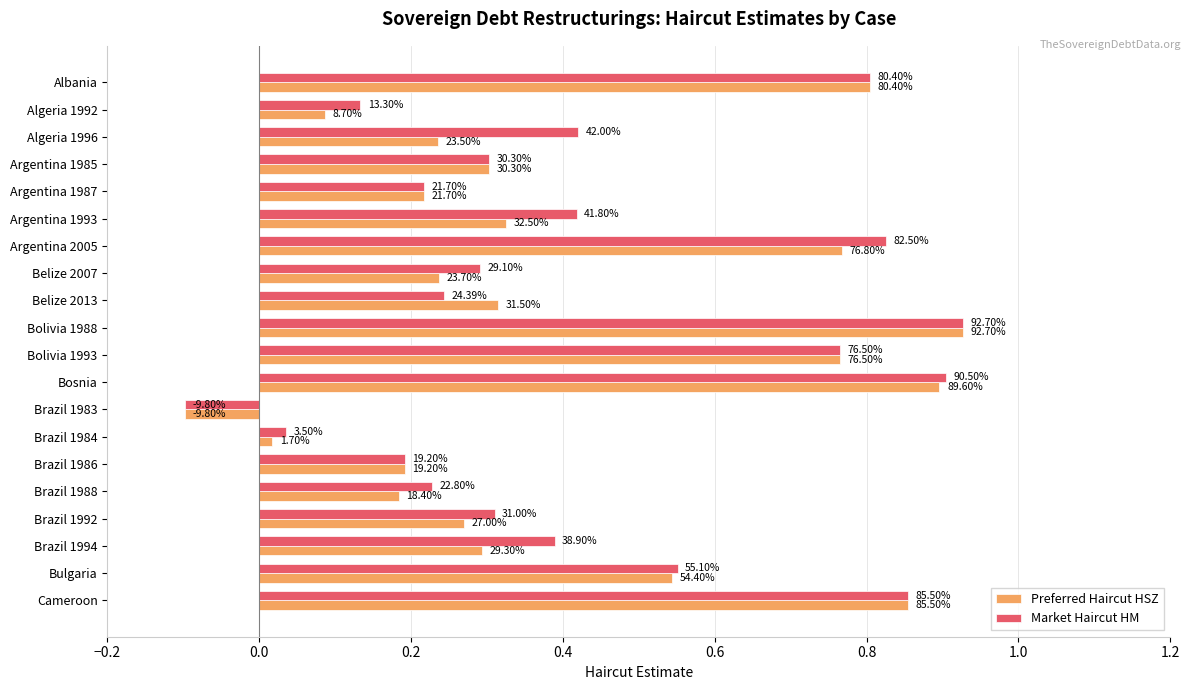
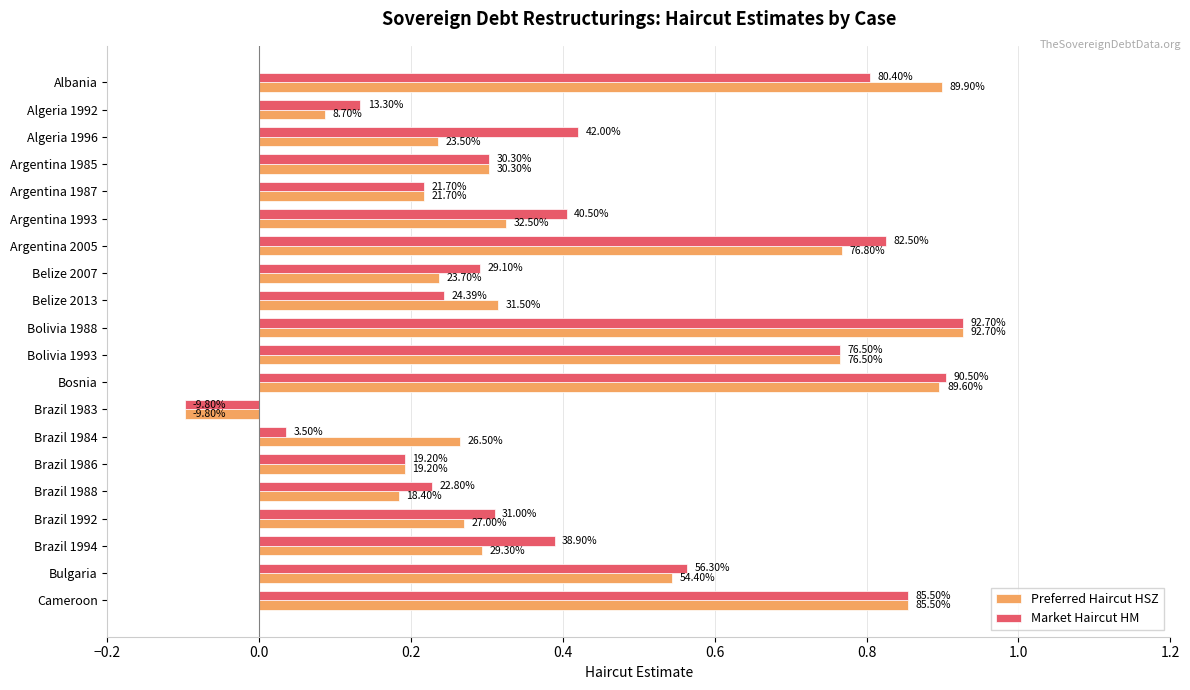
  {
    "Preferred Haircut HSZ": {
-     "Albania": "80.40%",
+     "Albania": "89.90%",
      "Algeria 1992": "8.70%",
      "Algeria 1996": "23.50%",
      "Argentina 1985": "30.30%",
      "Argentina 1987": "21.70%",
      "Argentina 1993": "32.50%",
      "Argentina 2005": "76.80%",
      "Belize 2007": "23.70%",
      "Belize 2013": "31.50%",
      "Bolivia 1988": "92.70%",
      "Bolivia 1993": "76.50%",
      "Bosnia": "89.60%",
      "Brazil 1983": "-9.80%",
-     "Brazil 1984": "1.70%",
+     "Brazil 1984": "26.50%",
      "Brazil 1986": "19.20%",
      "Brazil 1988": "18.40%",
      "Brazil 1992": "27.00%",
      "Brazil 1994": "29.30%",
      "Bulgaria": "54.40%",
      "Cameroon": "85.50%"
    },
    "Market Haircut HM": {
      "Albania": "80.40%",
      "Algeria 1992": "13.30%",
      "Algeria 1996": "42.00%",
      "Argentina 1985": "30.30%",
      "Argentina 1987": "21.70%",
-     "Argentina 1993": "41.80%",
+     "Argentina 1993": "40.50%",
      "Argentina 2005": "82.50%",
      "Belize 2007": "29.10%",
      "Belize 2013": "24.39%",
      "Bolivia 1988": "92.70%",
      "Bolivia 1993": "76.50%",
      "Bosnia": "90.50%",
      "Brazil 1983": "-9.80%",
      "Brazil 1984": "3.50%",
      "Brazil 1986": "19.20%",
      "Brazil 1988": "22.80%",
      "Brazil 1992": "31.00%",
      "Brazil 1994": "38.90%",
-     "Bulgaria": "55.10%",
+     "Bulgaria": "56.30%",
      "Cameroon": "85.50%"
    }
  }
